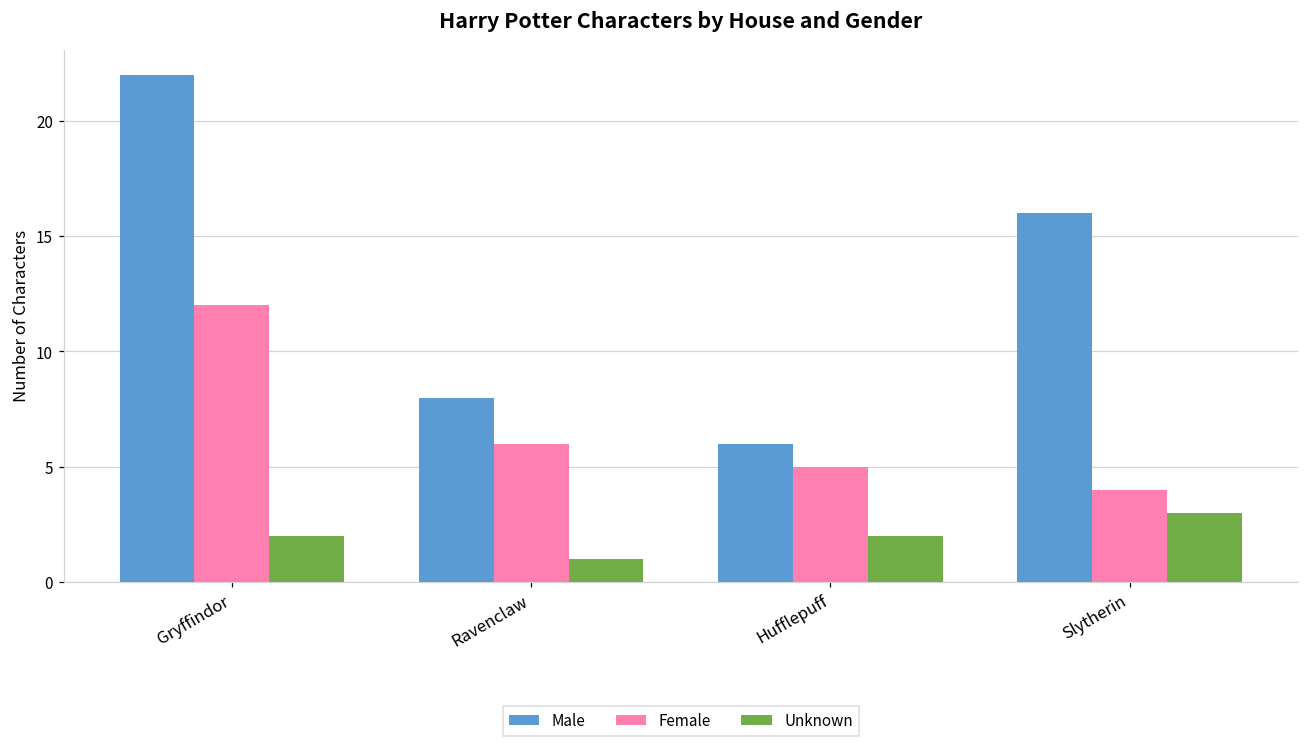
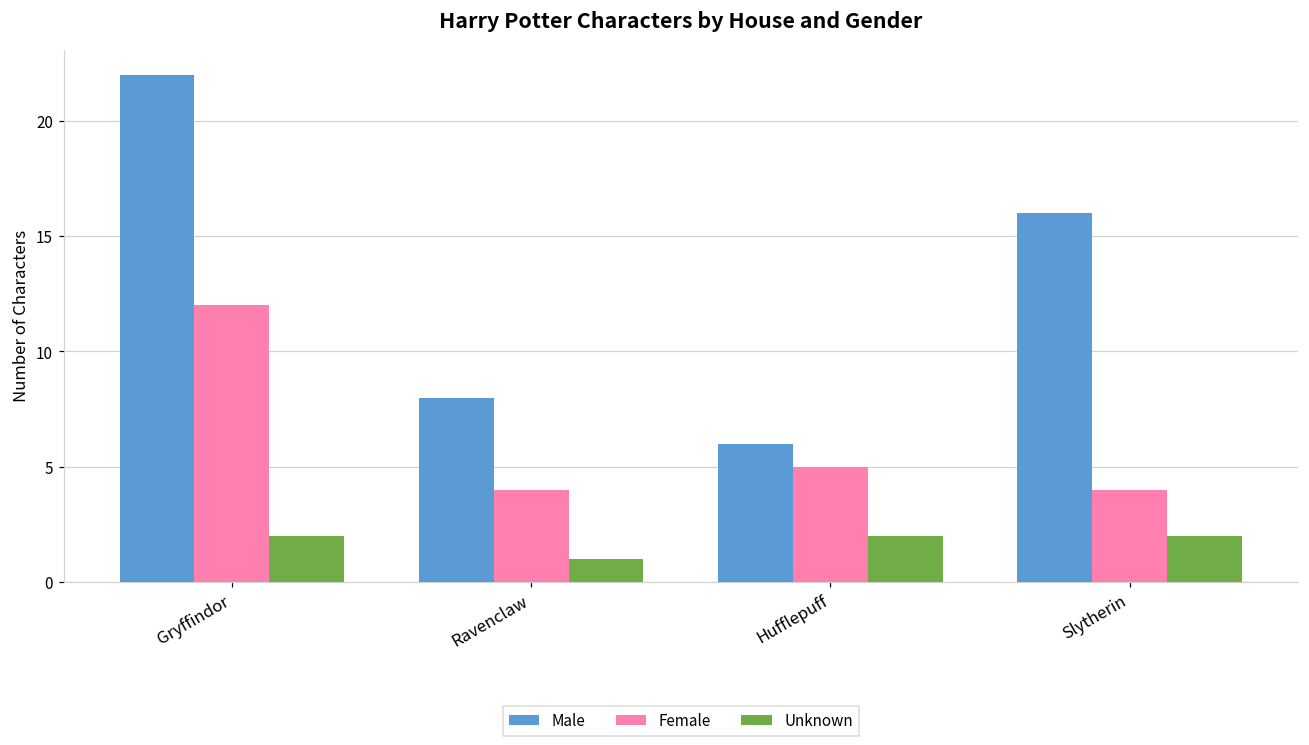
  {
    "Male": {
      "Gryffindor": 22,
      "Ravenclaw": 8,
      "Hufflepuff": 6,
      "Slytherin": 16
    },
    "Female": {
      "Gryffindor": 12,
-     "Ravenclaw": 6,
+     "Ravenclaw": 4,
      "Hufflepuff": 5,
      "Slytherin": 4
    },
    "Unknown": {
      "Gryffindor": 2,
      "Ravenclaw": 1,
      "Hufflepuff": 2,
-     "Slytherin": 3
+     "Slytherin": 2
    }
  }
